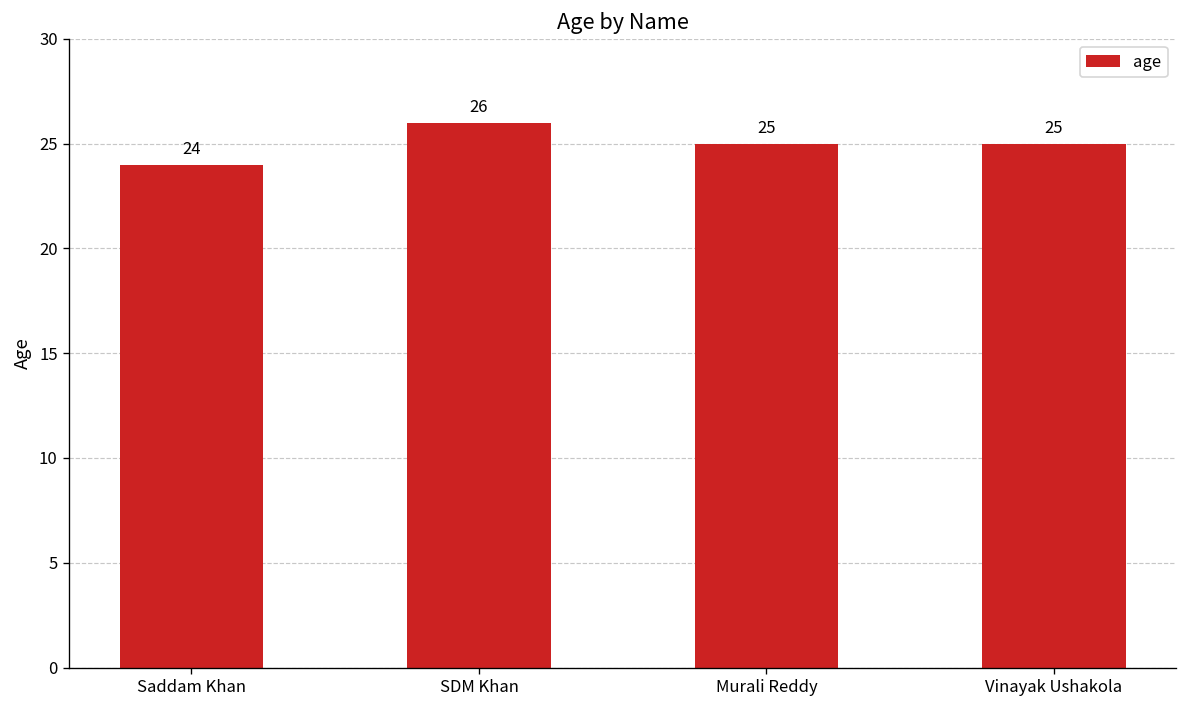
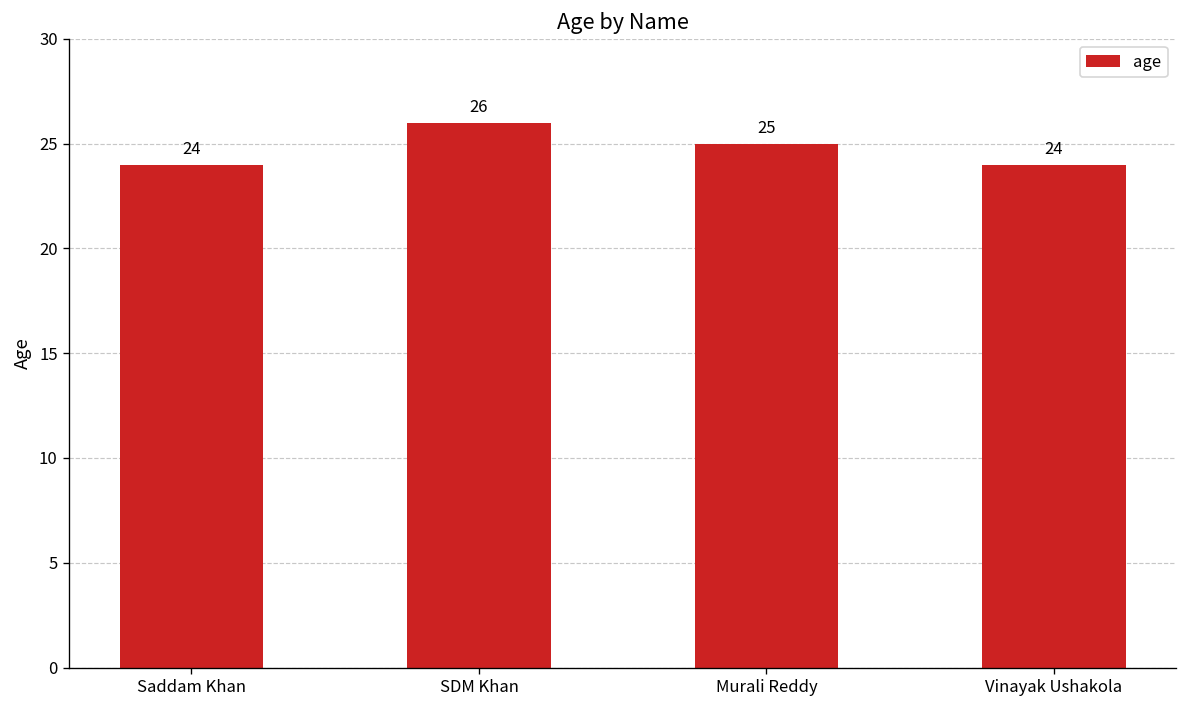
  {
    "Saddam Khan": 24,
    "SDM Khan": 26,
    "Murali Reddy": 25,
-   "Vinayak Ushakola": 25
+   "Vinayak Ushakola": 24
  }
